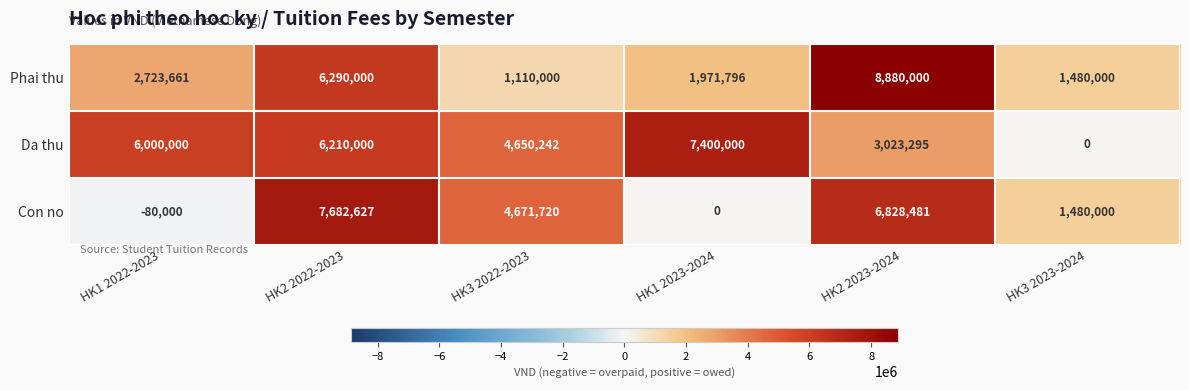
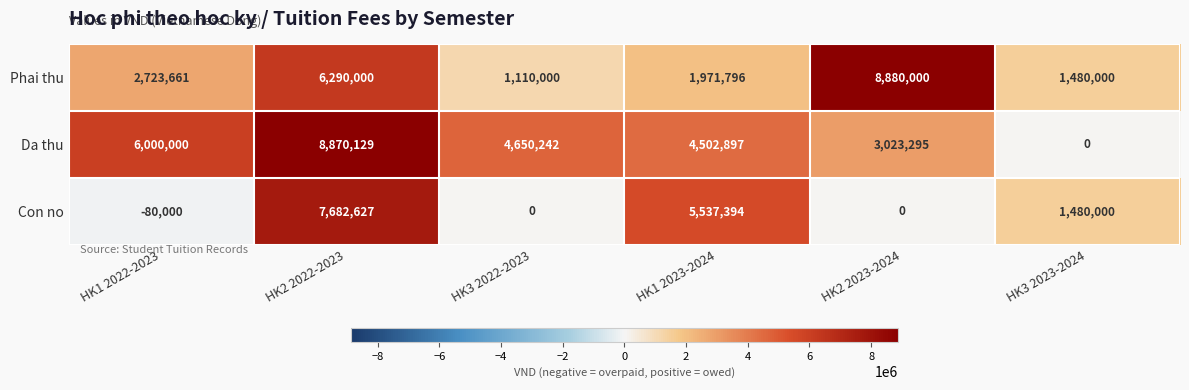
  {
    "Phai thu": {
      "HK1 2022-2023": "2,723,661",
      "HK2 2022-2023": "6,290,000",
      "HK3 2022-2023": "1,110,000",
      "HK1 2023-2024": "1,971,796",
      "HK2 2023-2024": "8,880,000",
      "HK3 2023-2024": "1,480,000"
    },
    "Da thu": {
      "HK1 2022-2023": "6,000,000",
-     "HK2 2022-2023": "6,210,000",
+     "HK2 2022-2023": "8,870,129",
      "HK3 2022-2023": "4,650,242",
-     "HK1 2023-2024": "7,400,000",
+     "HK1 2023-2024": "4,502,897",
      "HK2 2023-2024": "3,023,295",
      "HK3 2023-2024": "0"
    },
    "Con no": {
      "HK1 2022-2023": "-80,000",
      "HK2 2022-2023": "7,682,627",
-     "HK3 2022-2023": "4,671,720",
-     "HK1 2023-2024": "0",
-     "HK2 2023-2024": "6,828,481",
+     "HK3 2022-2023": "0",
+     "HK1 2023-2024": "5,537,394",
+     "HK2 2023-2024": "0",
      "HK3 2023-2024": "1,480,000"
    }
  }
